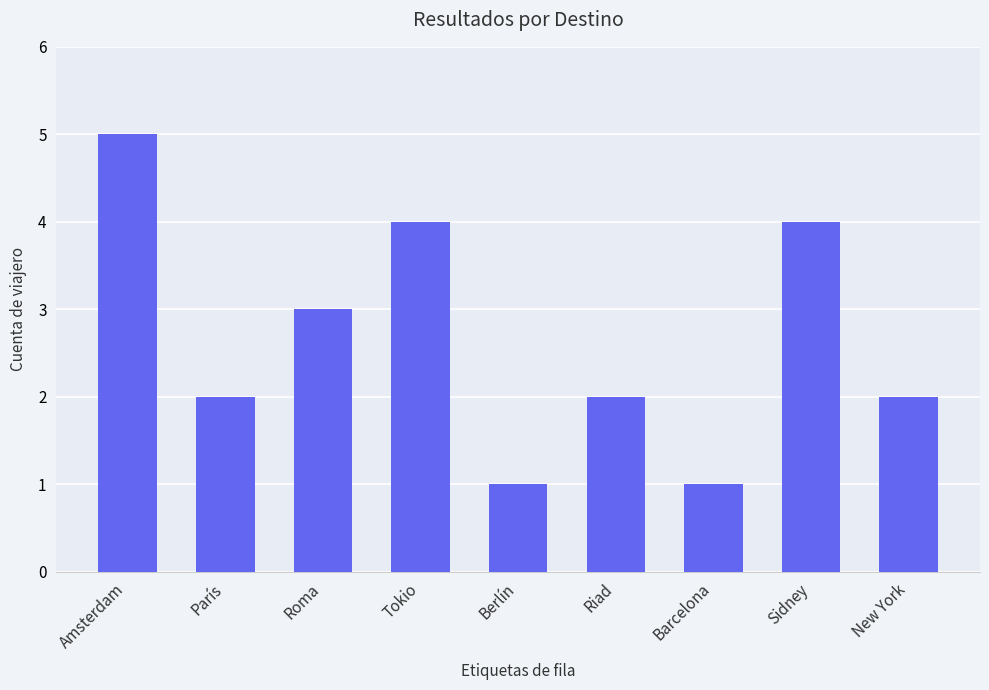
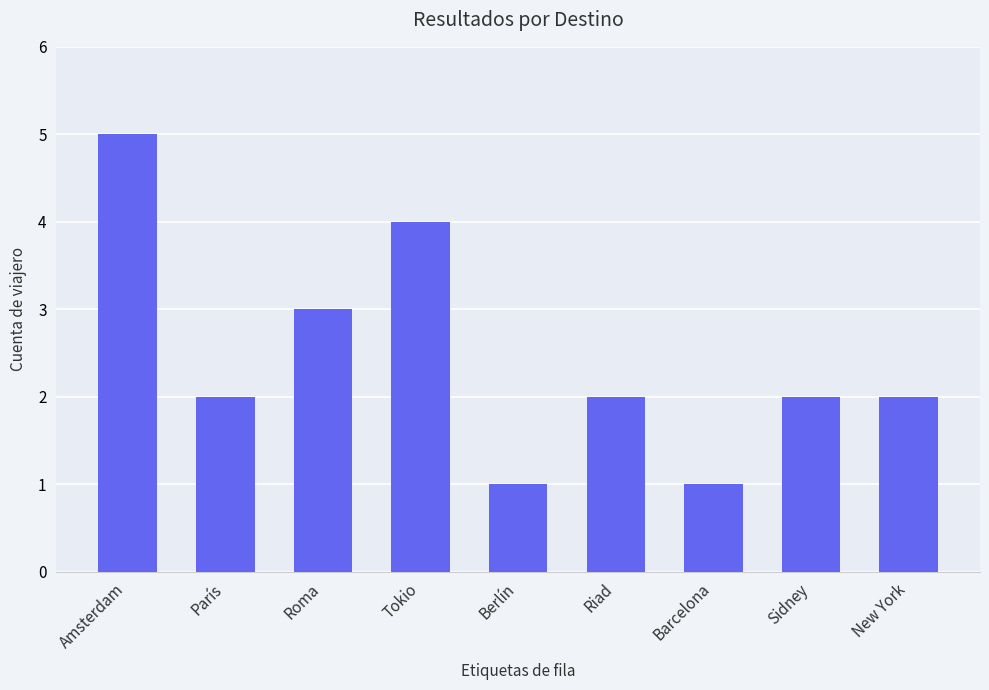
  {
    "Amsterdam": 5,
    "París": 2,
    "Roma": 3,
    "Tokio": 4,
    "Berlín": 1,
    "Riad": 2,
    "Barcelona": 1,
-   "Sidney": 4,
+   "Sidney": 2,
    "New York": 2
  }
